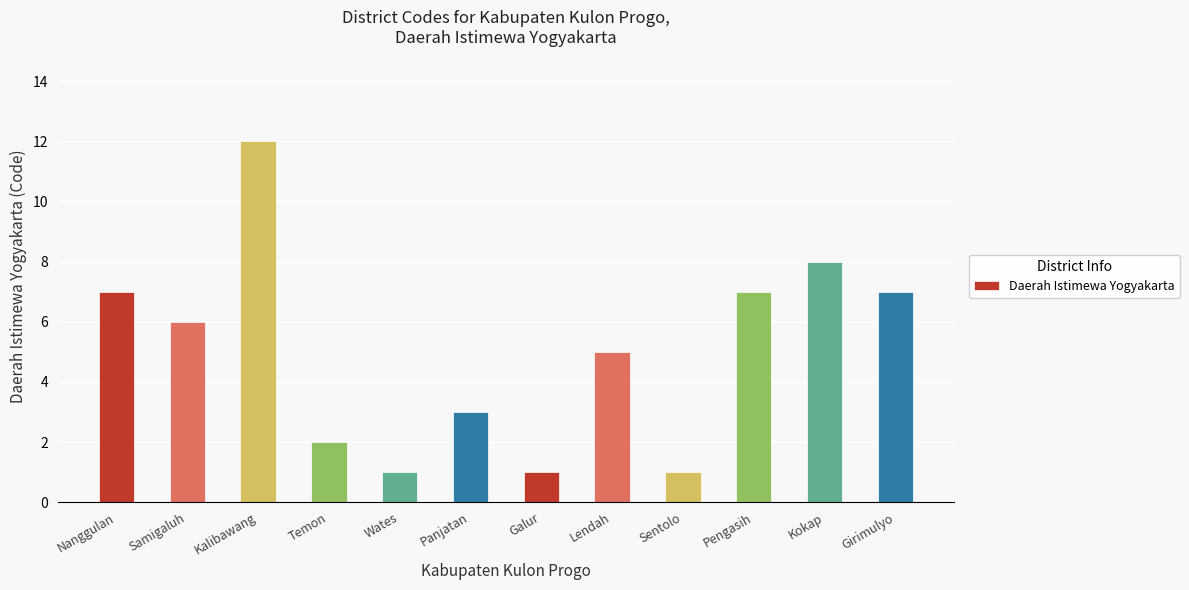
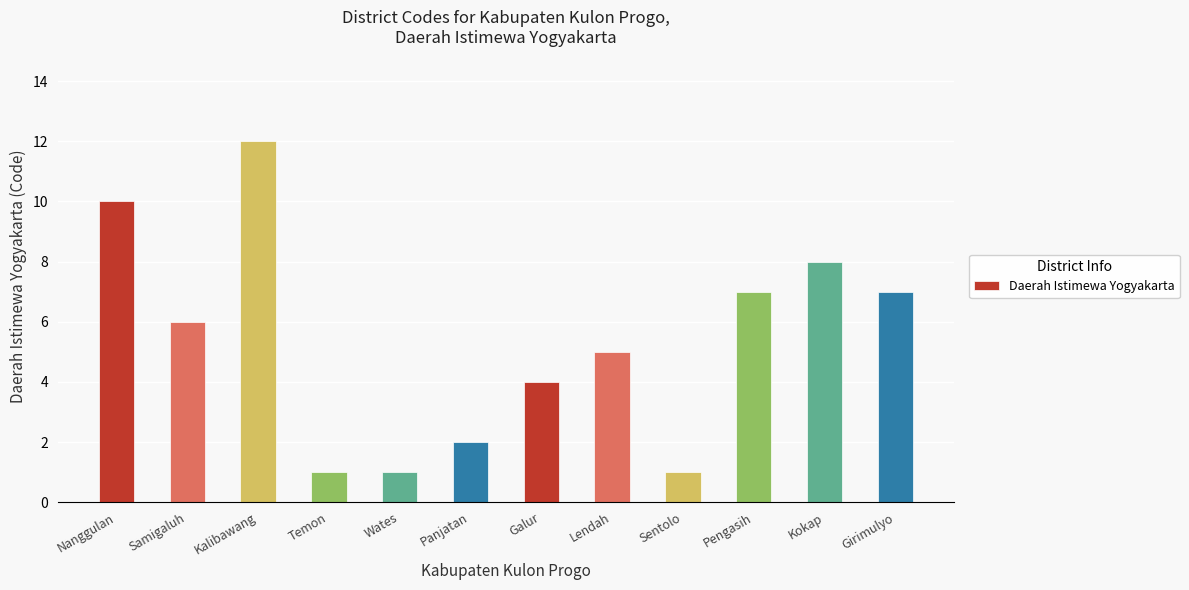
  {
-   "Nanggulan": 7,
+   "Nanggulan": 10,
    "Samigaluh": 6,
    "Kalibawang": 12,
-   "Temon": 2,
+   "Temon": 1,
    "Wates": 1,
-   "Panjatan": 3,
-   "Galur": 1,
+   "Panjatan": 2,
+   "Galur": 4,
    "Lendah": 5,
    "Sentolo": 1,
    "Pengasih": 7,
    "Kokap": 8,
    "Girimulyo": 7
  }
